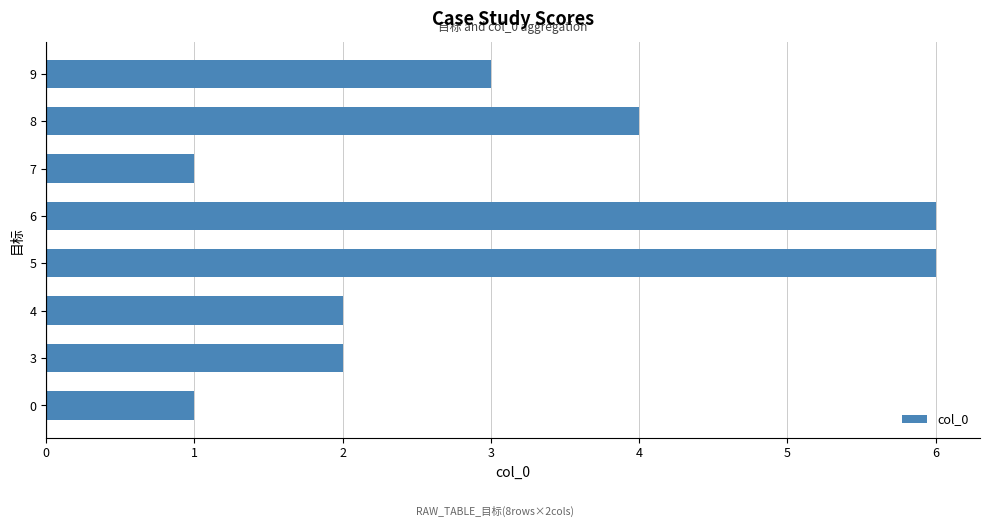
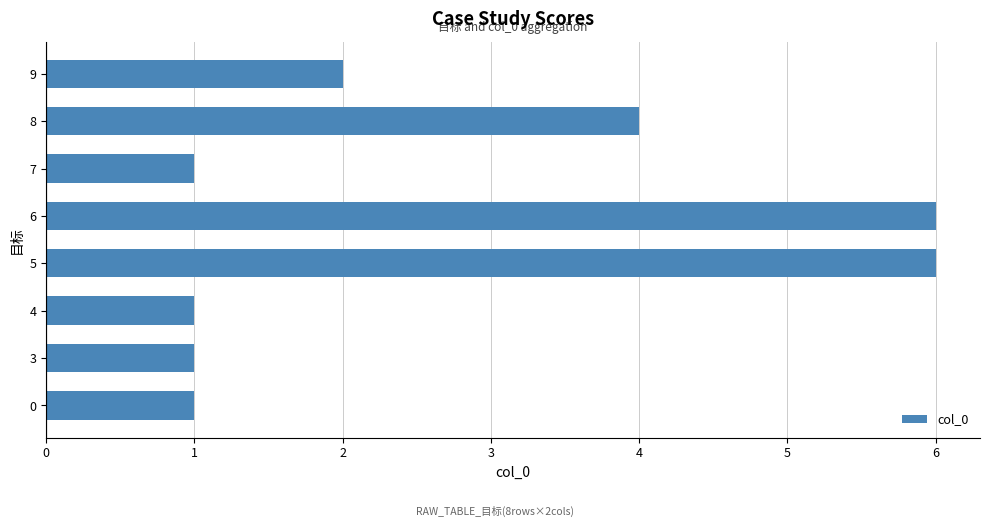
  {
-   "9": 3,
+   "9": 2,
    "8": 4,
    "7": 1,
    "6": 6,
    "5": 6,
-   "4": 2,
-   "3": 2,
+   "4": 1,
+   "3": 1,
    "0": 1
  }
